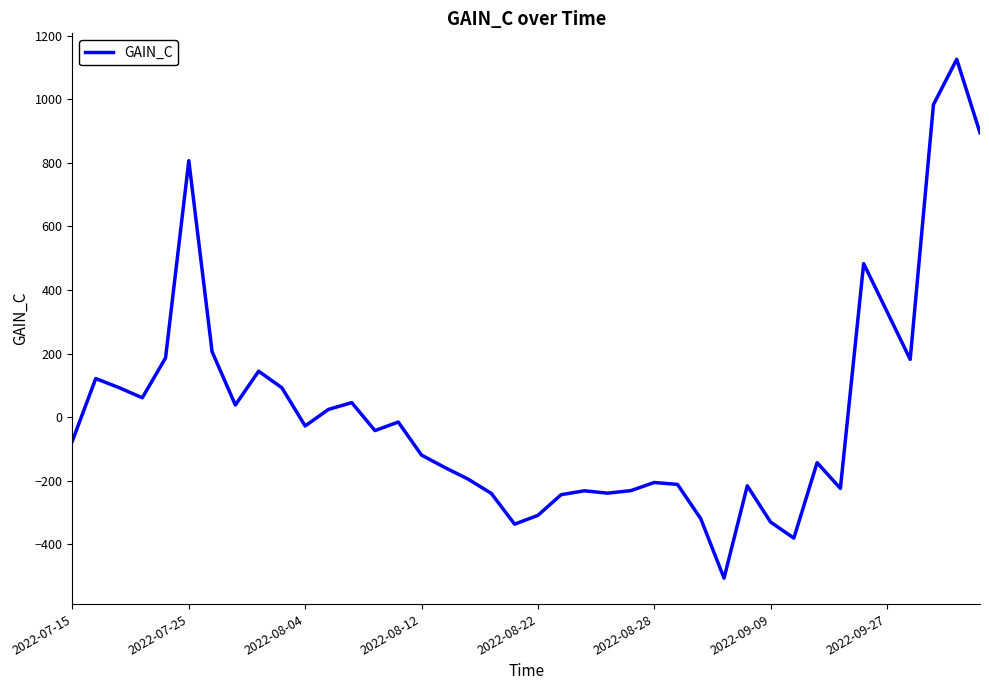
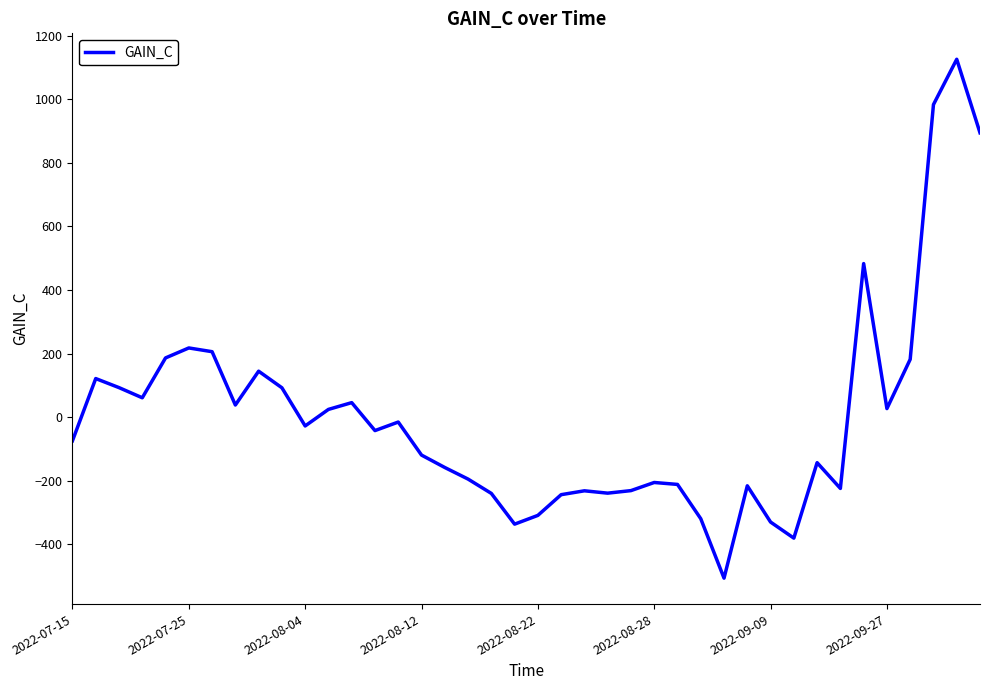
  {
    "2022-07-15": -70,
-   "2022-07-25": 810,
+   "2022-07-25": 220,
    "2022-08-04": -30,
    "2022-08-12": -120,
    "2022-08-28": -210,
    "2022-09-09": -330,
-   "2022-09-27": 330
+   "2022-09-27": 30
  }
